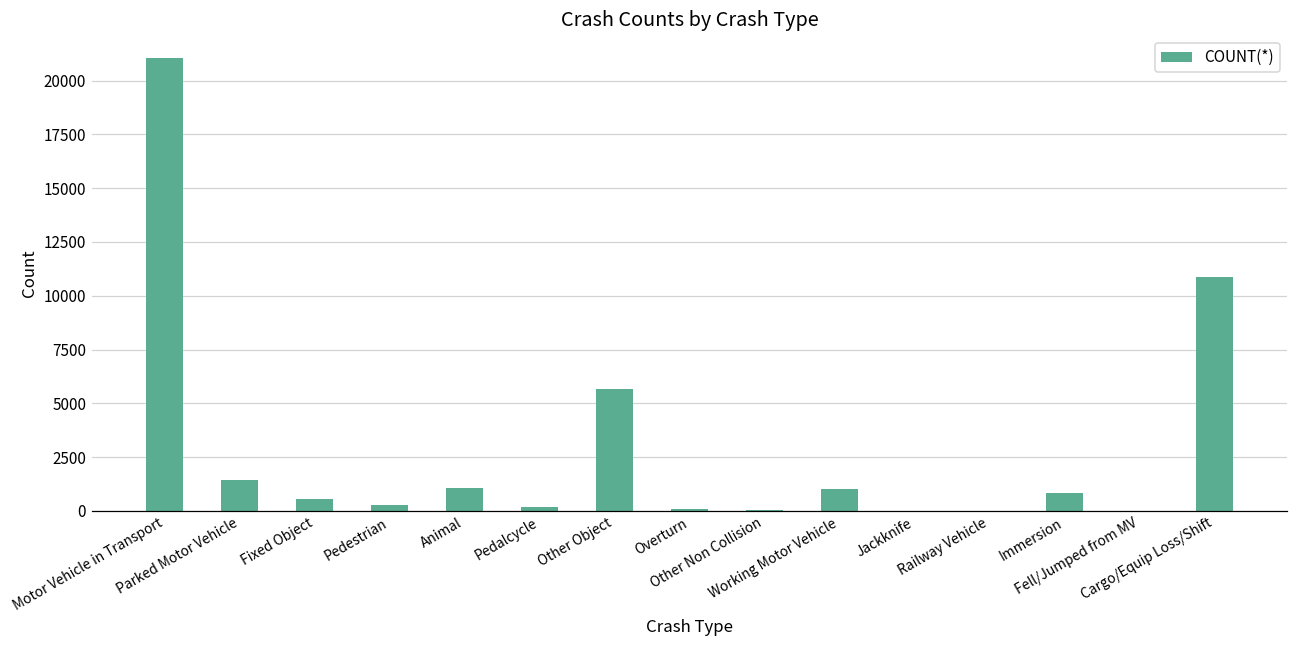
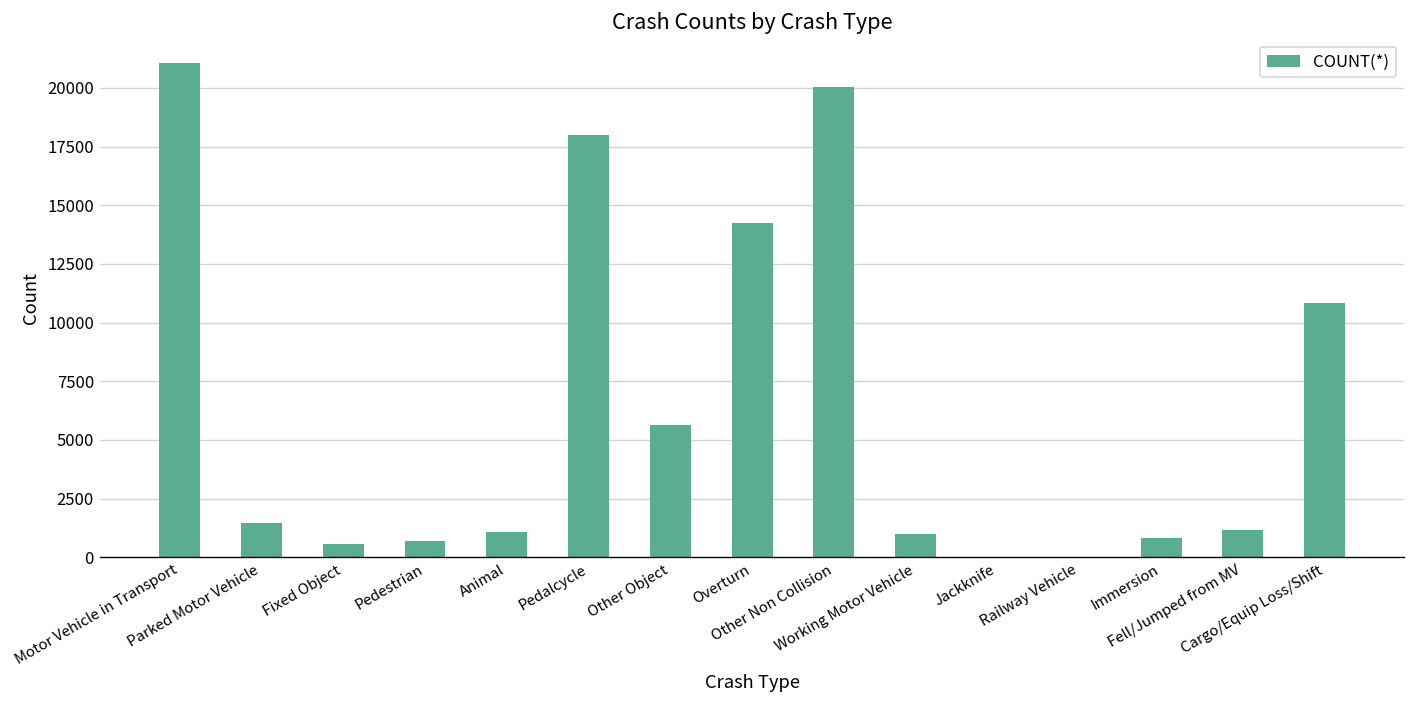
  {
    "Motor Vehicle in Transport": 21000,
    "Parked Motor Vehicle": 1400,
    "Fixed Object": 600,
-   "Pedestrian": 300,
+   "Pedestrian": 700,
    "Animal": 1100,
-   "Pedalcycle": 200,
+   "Pedalcycle": 18000,
    "Other Object": 5700,
-   "Overturn": 100,
-   "Other Non Collision": 0,
+   "Overturn": 14200,
+   "Other Non Collision": 20000,
    "Working Motor Vehicle": 1000,
    "Immersion": 800,
-   "Fell/Jumped from MV": 0,
+   "Fell/Jumped from MV": 1200,
    "Cargo/Equip Loss/Shift": 10800
  }
